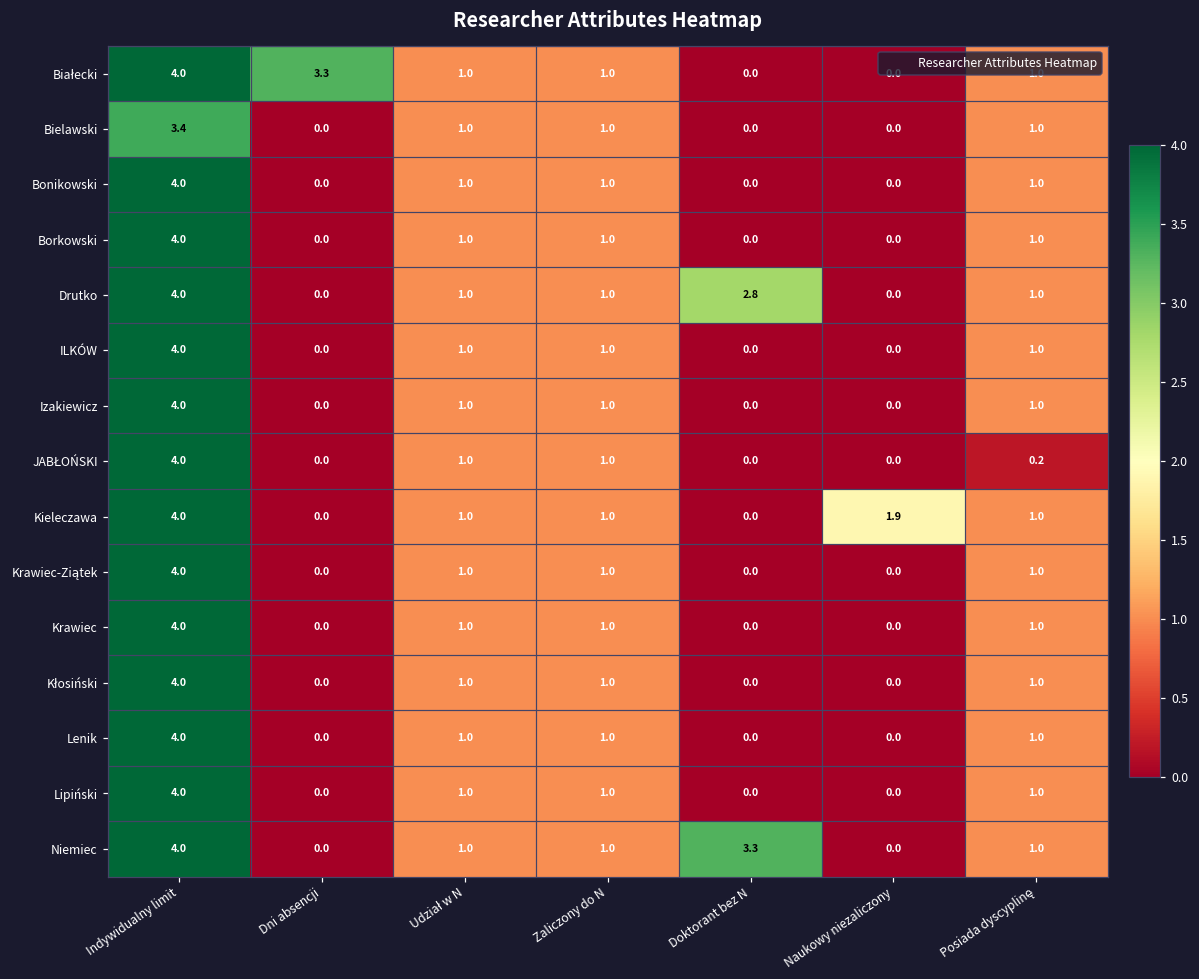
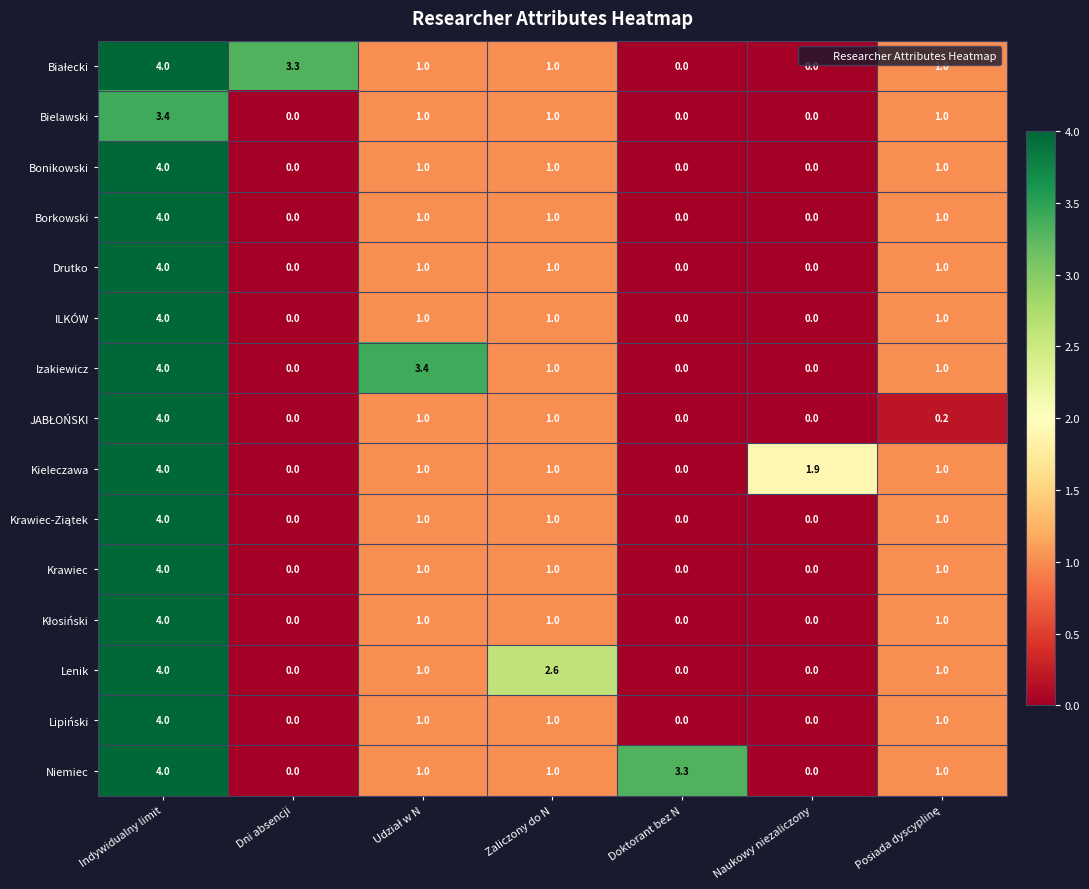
  {
    "Białecki": {
      "Indywidualny limit": 4.0,
      "Dni absencji": 3.3,
      "Udział w N": 1.0,
      "Zaliczony do N": 1.0,
      "Doktorant bez N": 0.0
    },
    "Bielawski": {
      "Indywidualny limit": 3.4,
      "Dni absencji": 0.0,
      "Udział w N": 1.0,
      "Zaliczony do N": 1.0,
      "Doktorant bez N": 0.0,
      "Naukowy niezaliczony": 0.0,
      "Posiada dyscyplinę": 1.0
    },
    "Bonikowski": {
      "Indywidualny limit": 4.0,
      "Dni absencji": 0.0,
      "Udział w N": 1.0,
      "Zaliczony do N": 1.0,
      "Doktorant bez N": 0.0,
      "Naukowy niezaliczony": 0.0,
      "Posiada dyscyplinę": 1.0
    },
    "Borkowski": {
      "Indywidualny limit": 4.0,
      "Dni absencji": 0.0,
      "Udział w N": 1.0,
      "Zaliczony do N": 1.0,
      "Doktorant bez N": 0.0,
      "Naukowy niezaliczony": 0.0,
      "Posiada dyscyplinę": 1.0
    },
    "Drutko": {
      "Indywidualny limit": 4.0,
      "Dni absencji": 0.0,
      "Udział w N": 1.0,
      "Zaliczony do N": 1.0,
-     "Doktorant bez N": 2.8,
+     "Doktorant bez N": 0.0,
      "Naukowy niezaliczony": 0.0,
      "Posiada dyscyplinę": 1.0
    },
    "ILKÓW": {
      "Indywidualny limit": 4.0,
      "Dni absencji": 0.0,
      "Udział w N": 1.0,
      "Zaliczony do N": 1.0,
      "Doktorant bez N": 0.0,
      "Naukowy niezaliczony": 0.0,
      "Posiada dyscyplinę": 1.0
    },
    "Izakiewicz": {
      "Indywidualny limit": 4.0,
      "Dni absencji": 0.0,
-     "Udział w N": 1.0,
+     "Udział w N": 3.4,
      "Zaliczony do N": 1.0,
      "Doktorant bez N": 0.0,
      "Naukowy niezaliczony": 0.0,
      "Posiada dyscyplinę": 1.0
    },
    "JABŁOŃSKI": {
      "Indywidualny limit": 4.0,
      "Dni absencji": 0.0,
      "Udział w N": 1.0,
      "Zaliczony do N": 1.0,
      "Doktorant bez N": 0.0,
      "Naukowy niezaliczony": 0.0,
      "Posiada dyscyplinę": 0.2
    },
    "Kieleczawa": {
      "Indywidualny limit": 4.0,
      "Dni absencji": 0.0,
      "Udział w N": 1.0,
      "Zaliczony do N": 1.0,
      "Doktorant bez N": 0.0,
      "Naukowy niezaliczony": 1.9,
      "Posiada dyscyplinę": 1.0
    },
    "Krawiec-Ziątek": {
      "Indywidualny limit": 4.0,
      "Dni absencji": 0.0,
      "Udział w N": 1.0,
      "Zaliczony do N": 1.0,
      "Doktorant bez N": 0.0,
      "Naukowy niezaliczony": 0.0,
      "Posiada dyscyplinę": 1.0
    },
    "Krawiec": {
      "Indywidualny limit": 4.0,
      "Dni absencji": 0.0,
      "Udział w N": 1.0,
      "Zaliczony do N": 1.0,
      "Doktorant bez N": 0.0,
      "Naukowy niezaliczony": 0.0,
      "Posiada dyscyplinę": 1.0
    },
    "Kłosiński": {
      "Indywidualny limit": 4.0,
      "Dni absencji": 0.0,
      "Udział w N": 1.0,
      "Zaliczony do N": 1.0,
      "Doktorant bez N": 0.0,
      "Naukowy niezaliczony": 0.0,
      "Posiada dyscyplinę": 1.0
    },
    "Lenik": {
      "Indywidualny limit": 4.0,
      "Dni absencji": 0.0,
      "Udział w N": 1.0,
-     "Zaliczony do N": 1.0,
+     "Zaliczony do N": 2.6,
      "Doktorant bez N": 0.0,
      "Naukowy niezaliczony": 0.0,
      "Posiada dyscyplinę": 1.0
    },
    "Lipiński": {
      "Indywidualny limit": 4.0,
      "Dni absencji": 0.0,
      "Udział w N": 1.0,
      "Zaliczony do N": 1.0,
      "Doktorant bez N": 0.0,
      "Naukowy niezaliczony": 0.0,
      "Posiada dyscyplinę": 1.0
    },
    "Niemiec": {
      "Indywidualny limit": 4.0,
      "Dni absencji": 0.0,
      "Udział w N": 1.0,
      "Zaliczony do N": 1.0,
      "Doktorant bez N": 3.3,
      "Naukowy niezaliczony": 0.0,
      "Posiada dyscyplinę": 1.0
    }
  }
